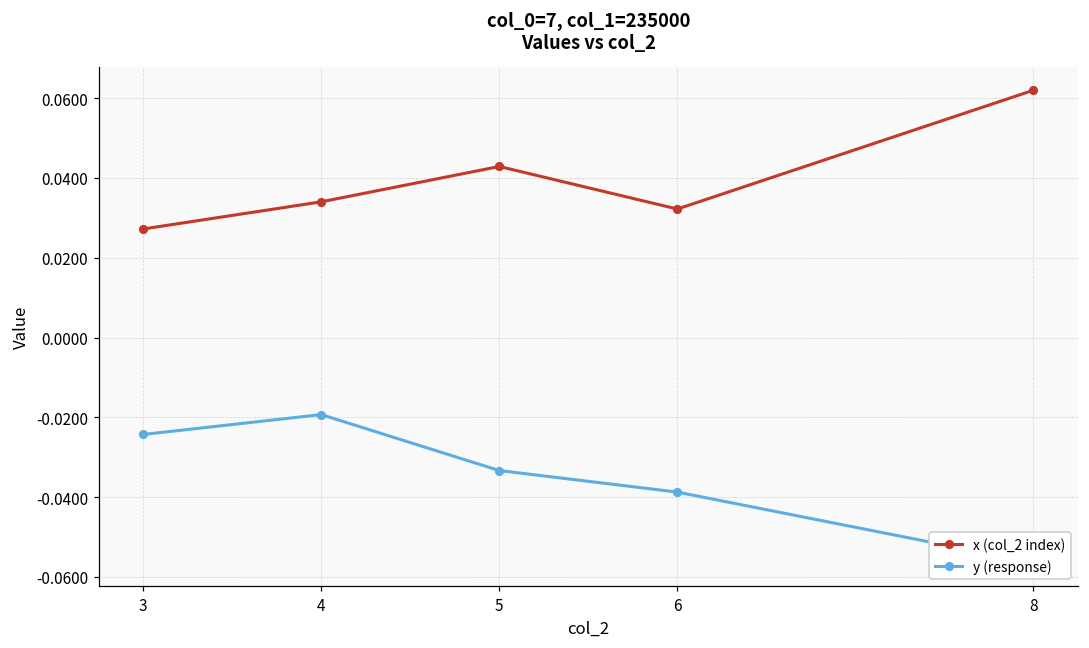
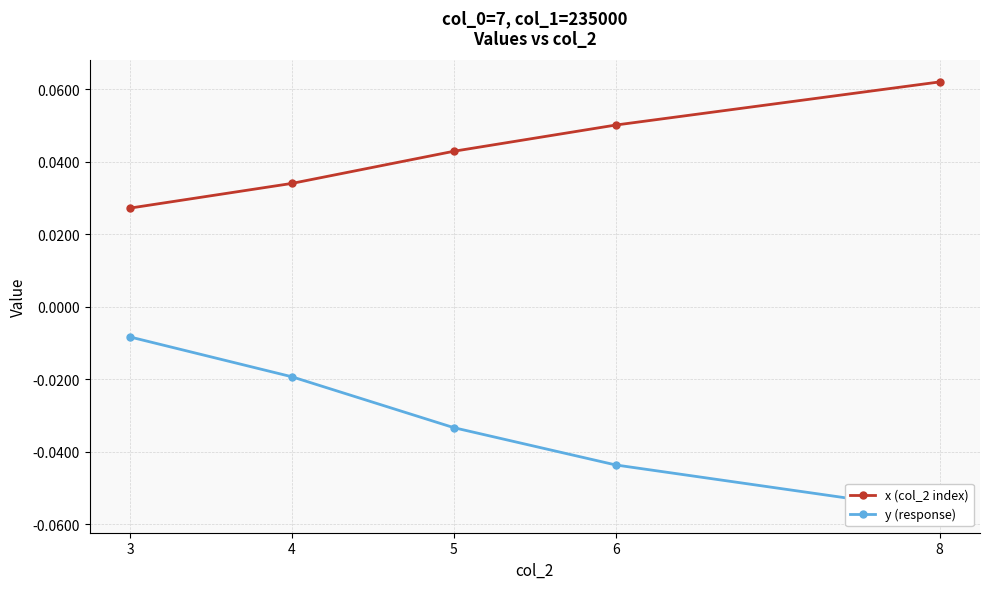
  {
    "x (col_2 index)": {
      "3": 0.027,
      "4": 0.034,
      "5": 0.043,
-     "6": 0.032,
+     "6": 0.050,
      "8": 0.062
    },
    "y (response)": {
-     "3": -0.024,
+     "3": -0.008,
      "4": -0.019,
      "5": -0.033,
-     "6": -0.039
+     "6": -0.044
    }
  }
